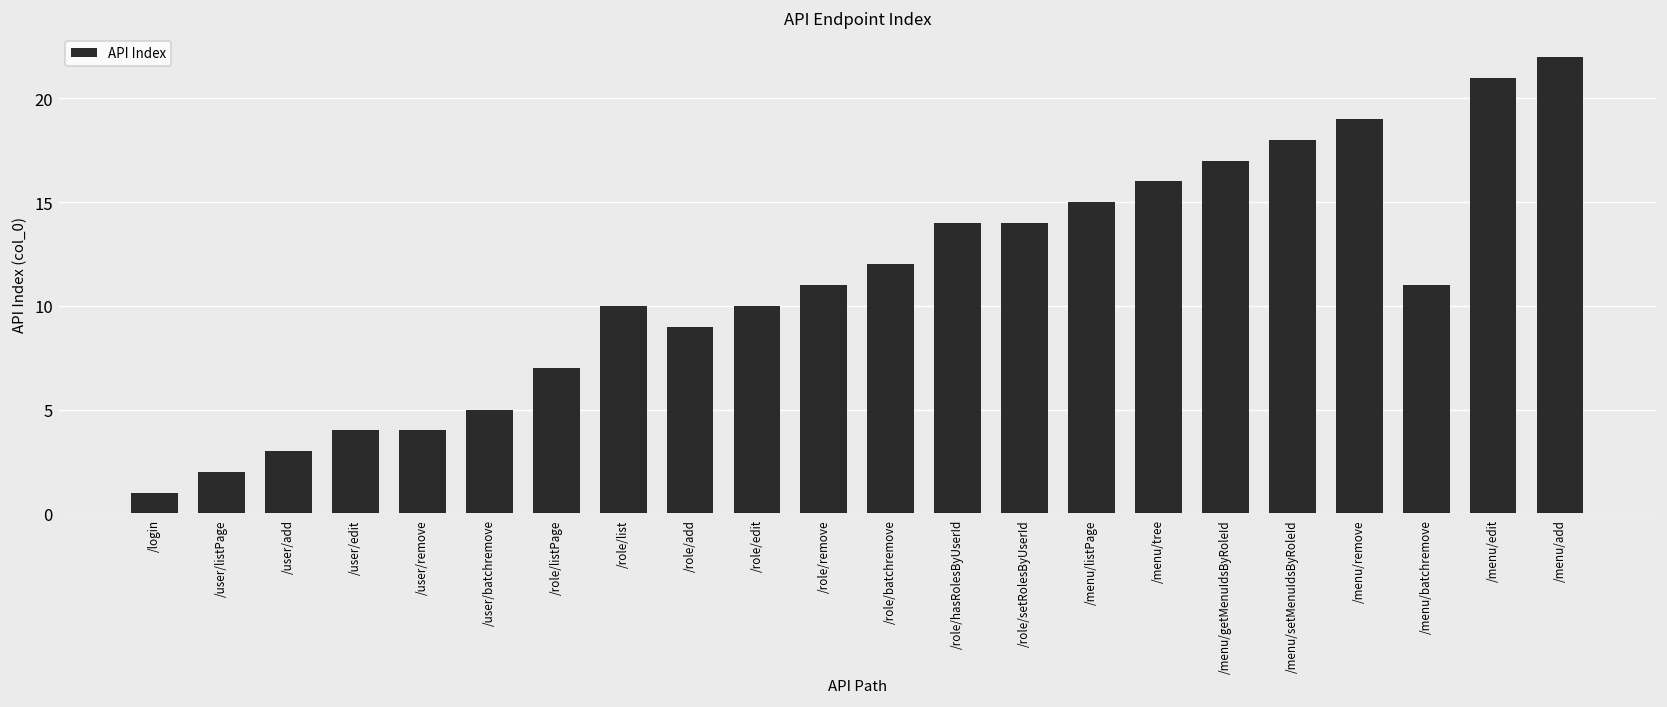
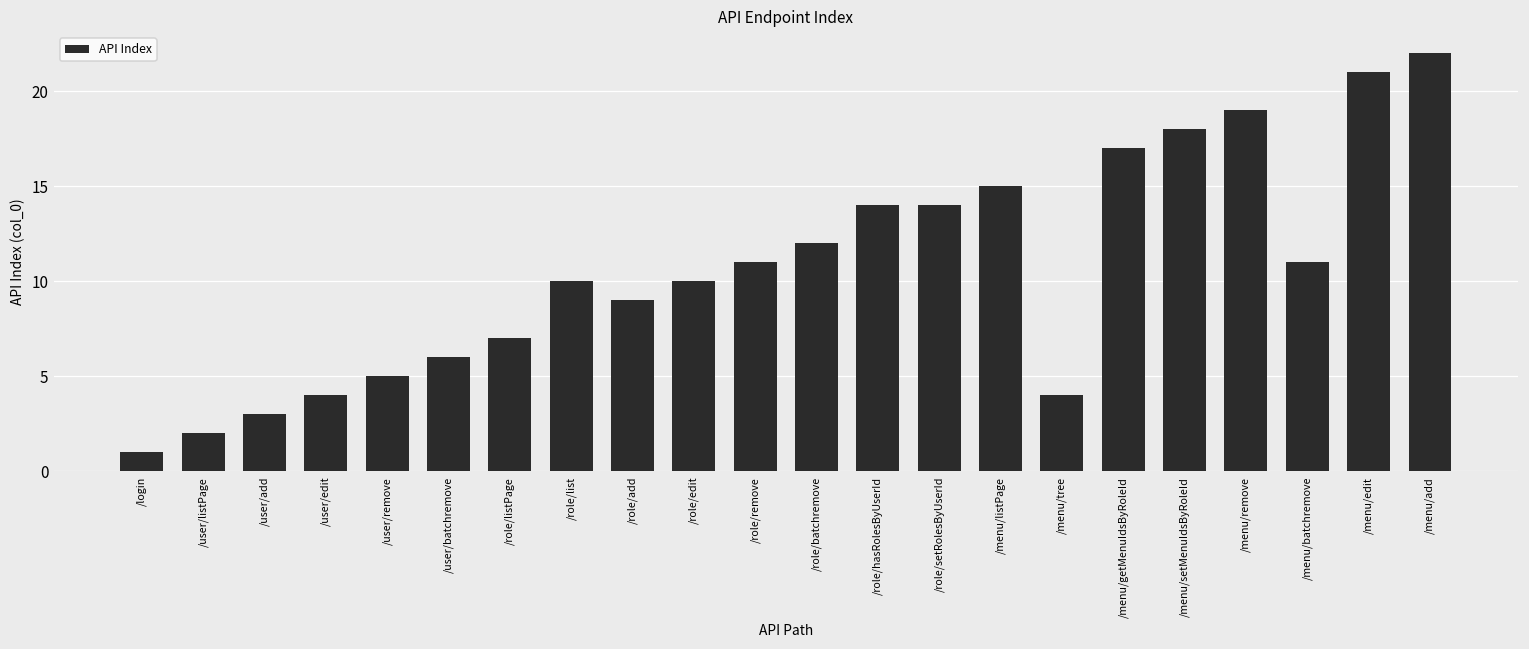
  {
    "/login": 1,
    "/user/listPage": 2,
    "/user/add": 3,
    "/user/edit": 4,
-   "/user/remove": 4,
-   "/user/batchremove": 5,
+   "/user/remove": 5,
+   "/user/batchremove": 6,
    "/role/listPage": 7,
    "/role/list": 10,
    "/role/add": 9,
    "/role/edit": 10,
    "/role/remove": 11,
    "/role/batchremove": 12,
    "/role/hasRolesByUserId": 14,
    "/role/setRolesByUserId": 14,
    "/menu/listPage": 15,
-   "/menu/tree": 16,
+   "/menu/tree": 4,
    "/menu/getMenuIdsByRoleId": 17,
    "/menu/setMenuIdsByRoleId": 18,
    "/menu/remove": 19,
    "/menu/batchremove": 11,
    "/menu/edit": 21,
    "/menu/add": 22
  }
